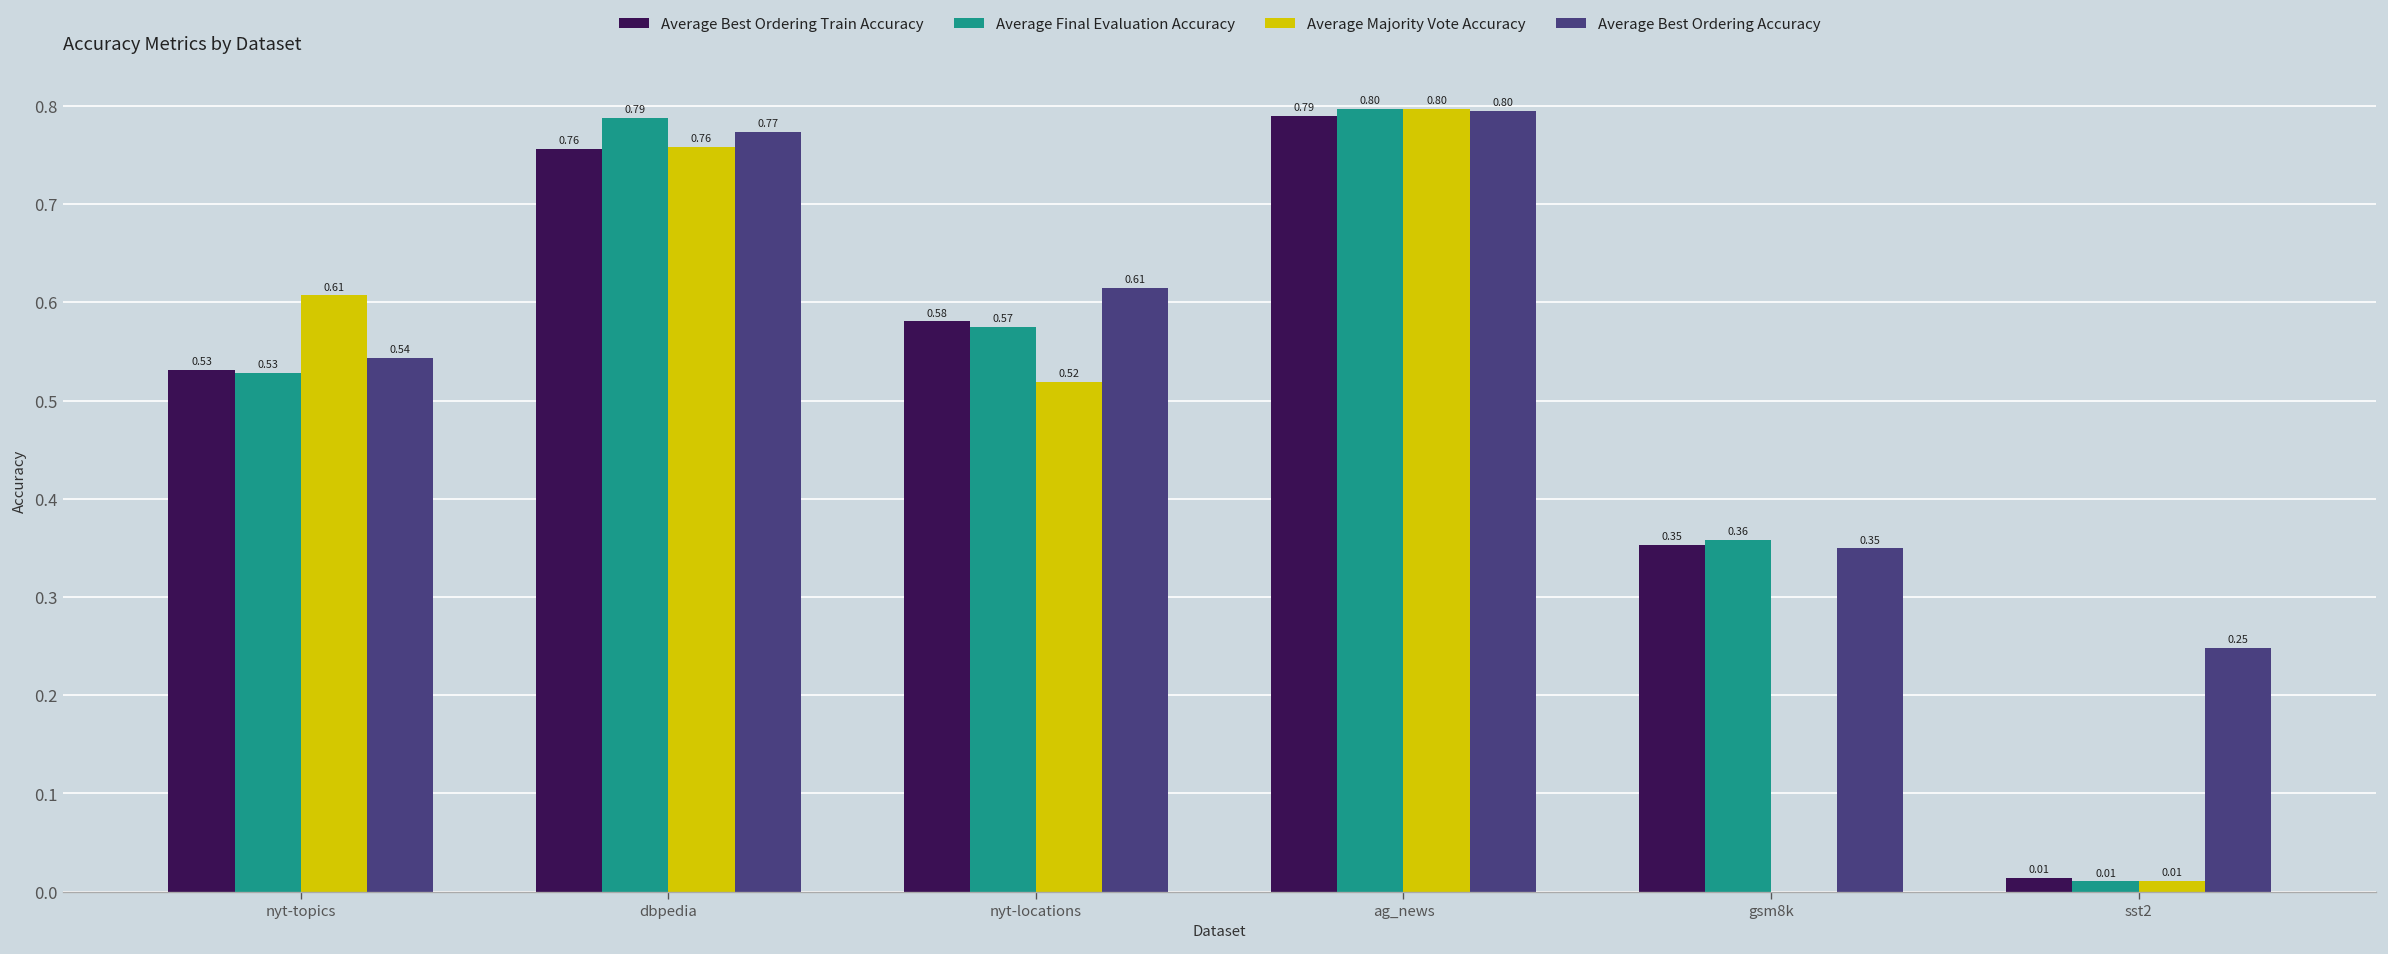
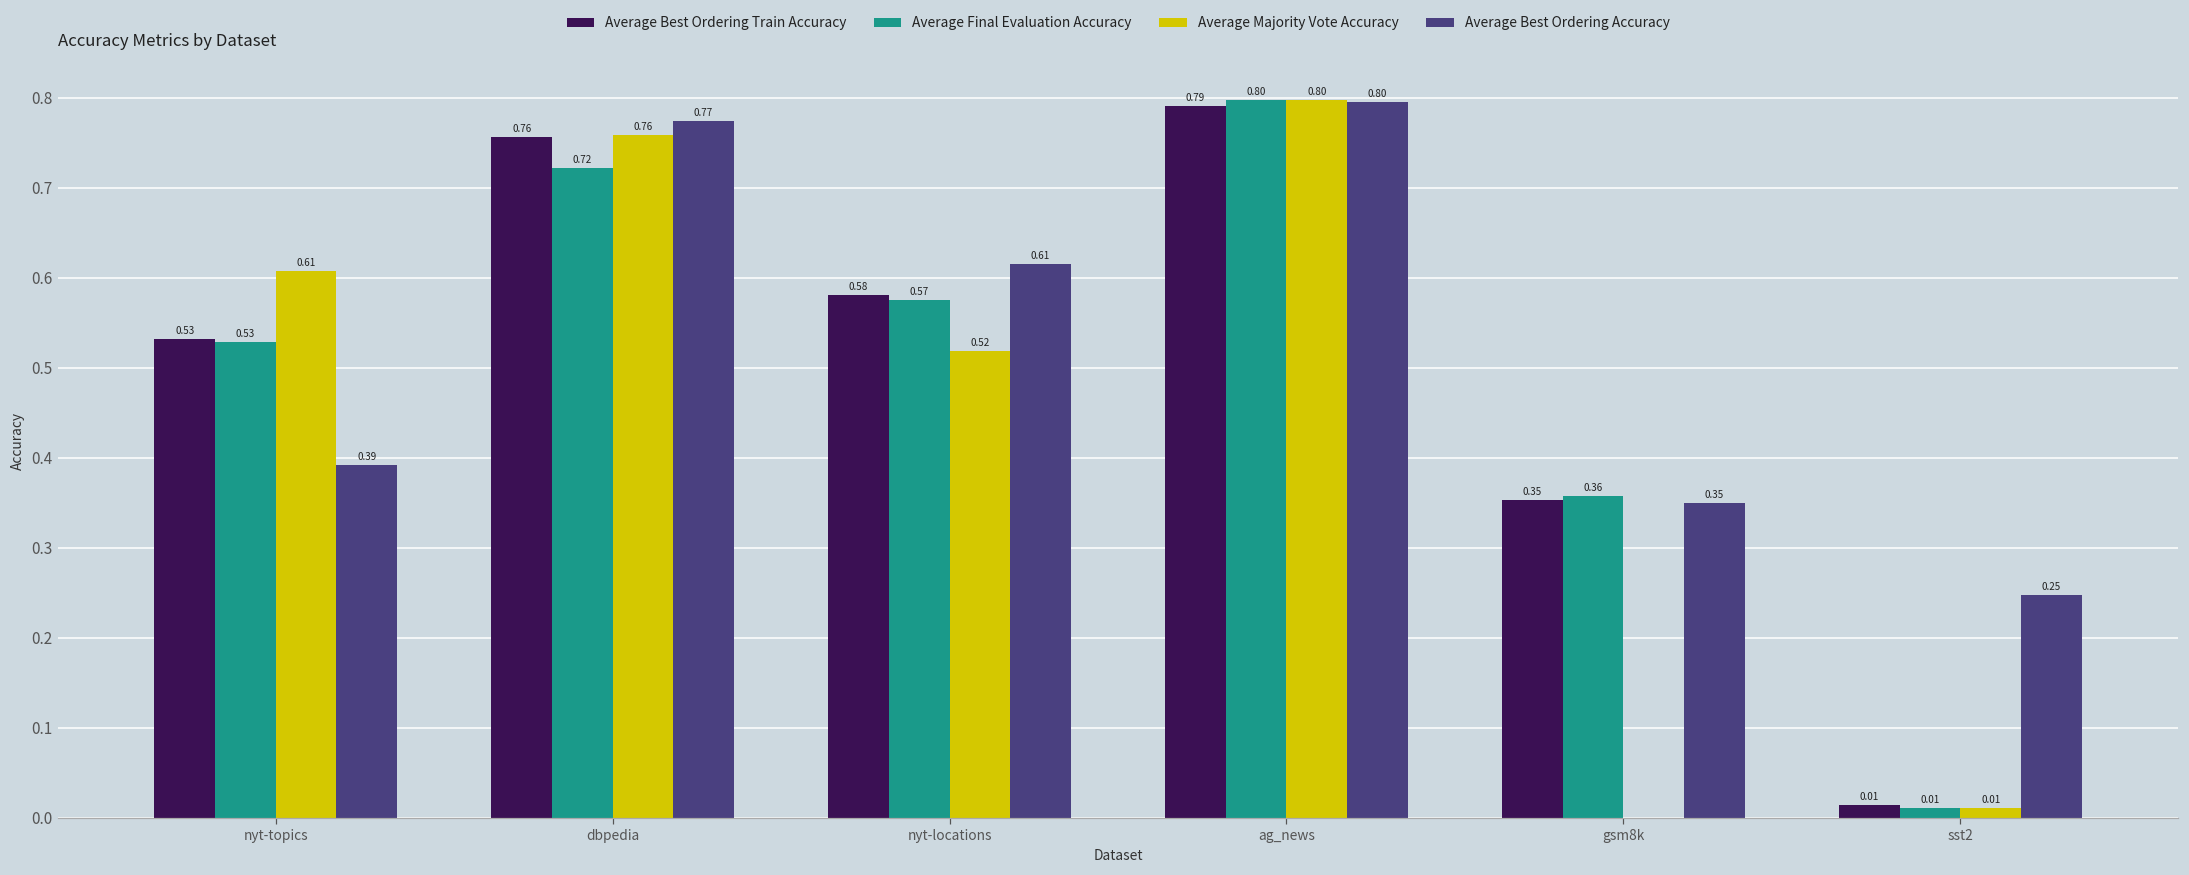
  {
    "Average Best Ordering Train Accuracy": {
      "nyt-topics": 0.53,
      "dbpedia": 0.76,
      "nyt-locations": 0.58,
      "ag_news": 0.79,
      "gsm8k": 0.35,
      "sst2": 0.01
    },
    "Average Final Evaluation Accuracy": {
      "nyt-topics": 0.53,
-     "dbpedia": 0.79,
+     "dbpedia": 0.72,
      "nyt-locations": 0.57,
      "ag_news": 0.80,
      "gsm8k": 0.36,
      "sst2": 0.01
    },
    "Average Majority Vote Accuracy": {
      "nyt-topics": 0.61,
      "dbpedia": 0.76,
      "nyt-locations": 0.52,
      "ag_news": 0.80,
      "sst2": 0.01
    },
    "Average Best Ordering Accuracy": {
-     "nyt-topics": 0.54,
+     "nyt-topics": 0.39,
      "dbpedia": 0.77,
      "nyt-locations": 0.61,
      "ag_news": 0.80,
      "gsm8k": 0.35,
      "sst2": 0.25
    }
  }
